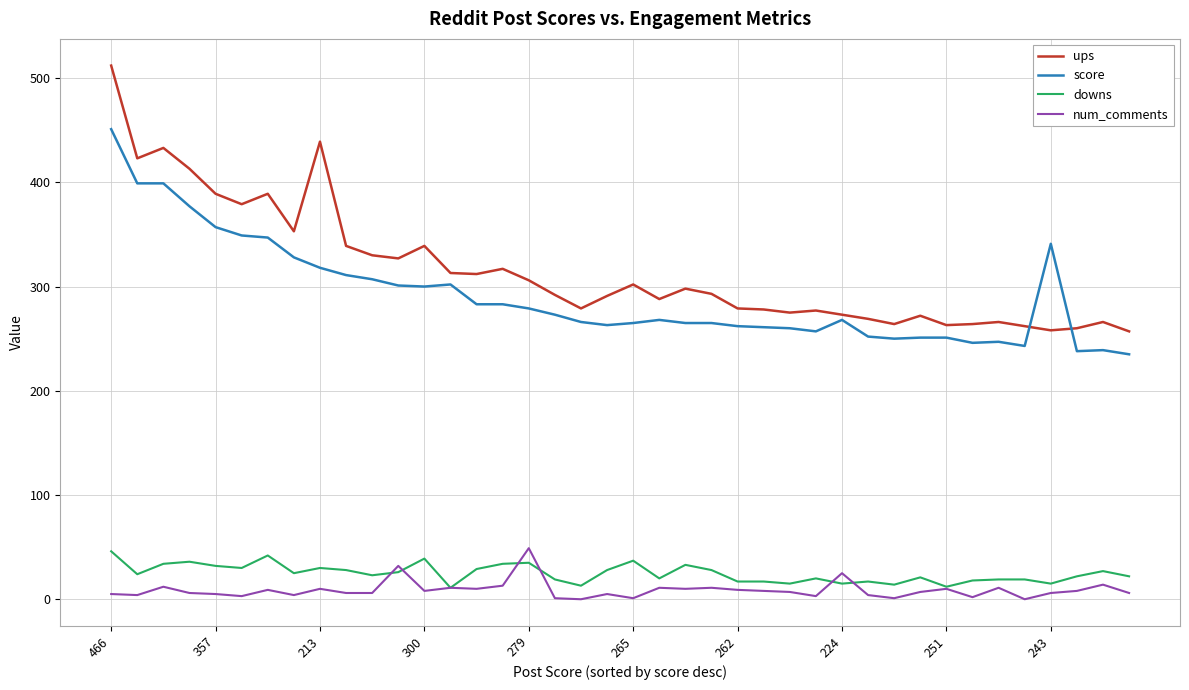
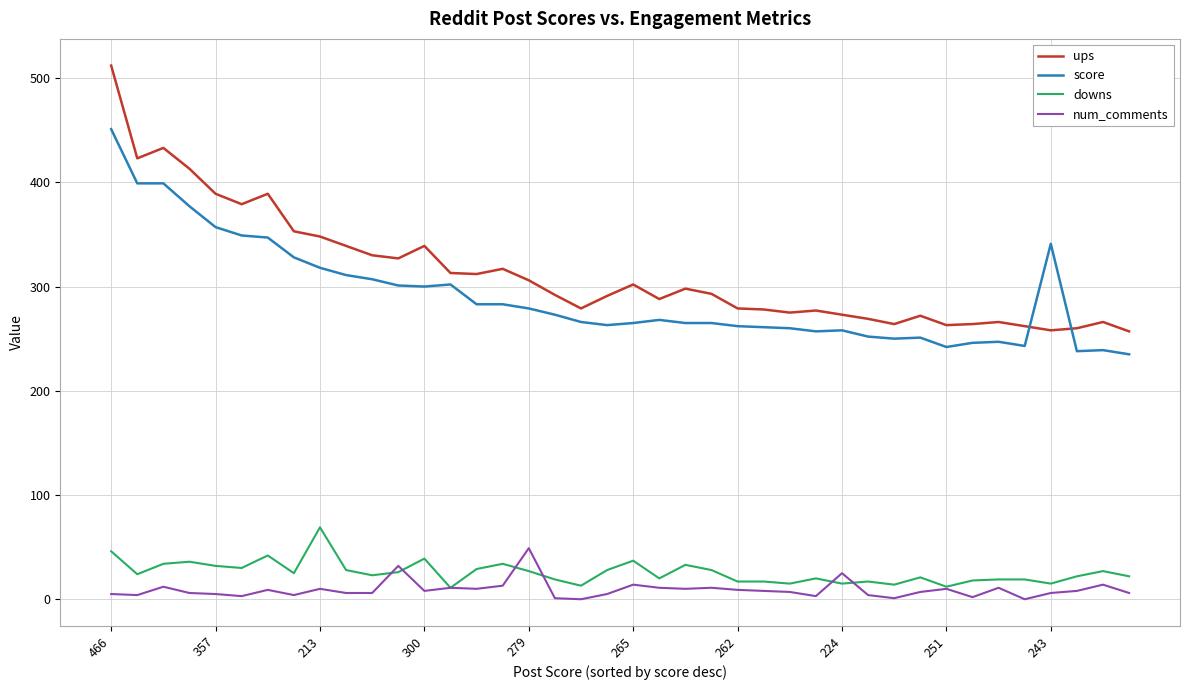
  {
    "ups": {
      "466": 512,
      "357": 389,
-     "213": 439,
+     "213": 348,
      "300": 339,
      "279": 306,
      "265": 302,
      "262": 279,
      "224": 273,
      "251": 263,
      "243": 258
    },
    "score": {
      "466": 451,
      "357": 357,
      "213": 318,
      "300": 300,
      "279": 279,
      "265": 265,
      "262": 262,
-     "224": 268,
-     "251": 251,
+     "224": 258,
+     "251": 242,
      "243": 341
    },
    "downs": {
      "466": 46,
      "357": 32,
-     "213": 30,
+     "213": 69,
      "300": 39,
-     "279": 35,
+     "279": 27,
      "265": 37,
      "262": 17,
      "224": 15,
      "243": 15
    },
    "num_comments": {
      "466": 5,
      "357": 5,
      "213": 10,
      "300": 8,
      "279": 49,
-     "265": 1,
+     "265": 14,
      "262": 9,
      "224": 25,
      "243": 6
    }
  }
